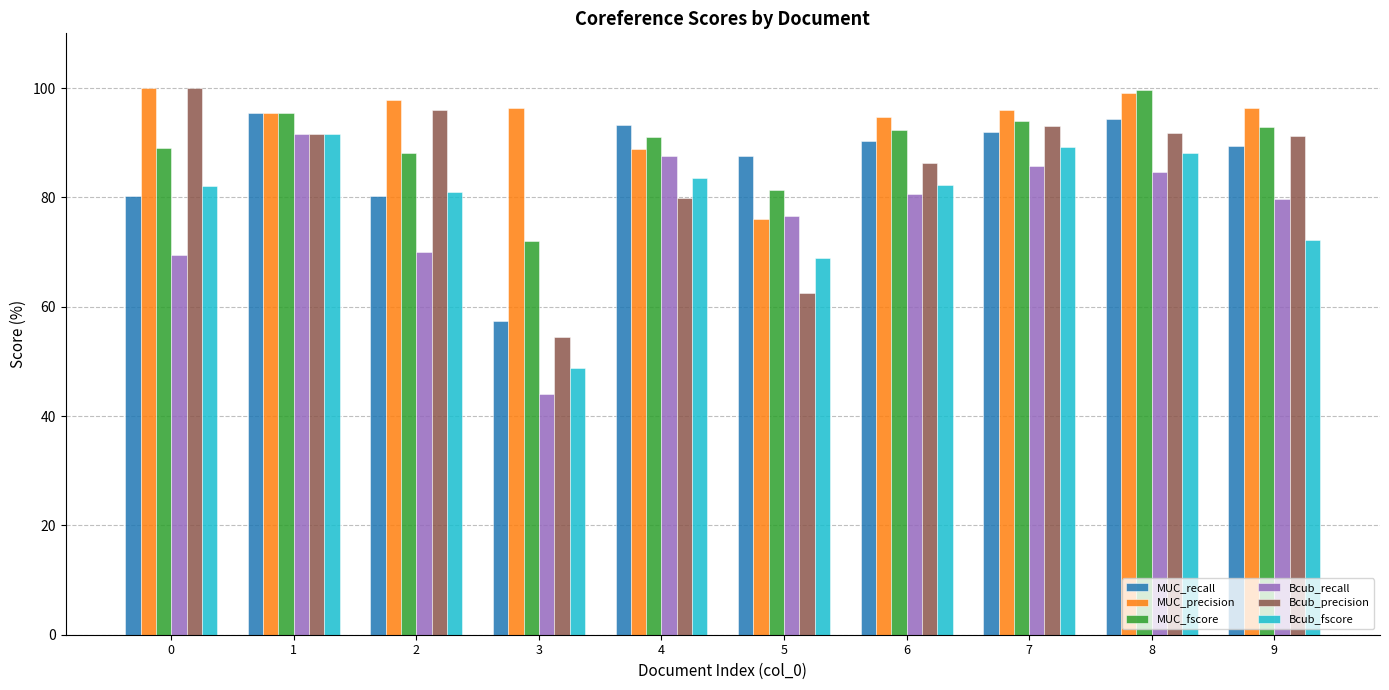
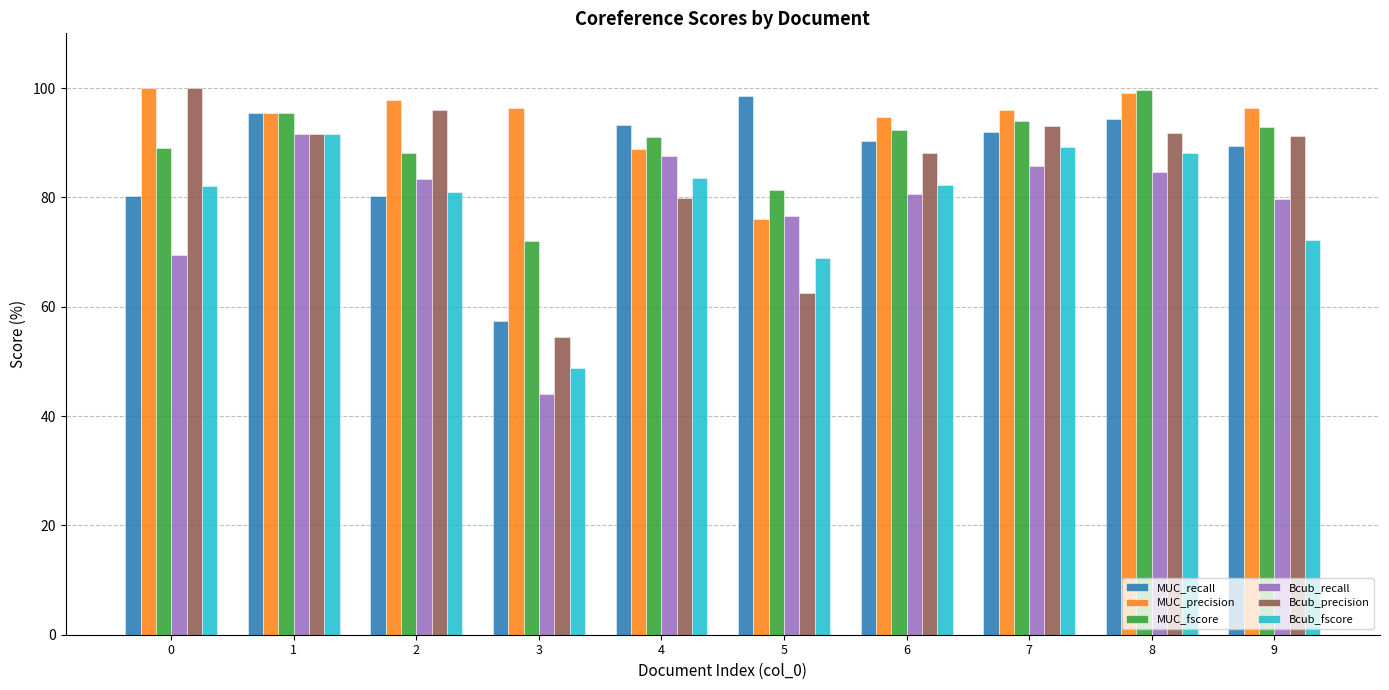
  {
    "MUC_recall": {
      "0": 80,
      "1": 95,
      "2": 80,
      "3": 57,
      "4": 93,
-     "5": 88,
+     "5": 99,
      "6": 90,
      "7": 92,
      "8": 94,
      "9": 89
    },
    "MUC_precision": {
      "0": 100,
      "1": 95,
      "2": 98,
      "3": 96,
      "4": 89,
      "5": 76,
      "6": 95,
      "7": 96,
      "8": 99,
      "9": 96
    },
    "MUC_fscore": {
      "0": 89,
      "1": 95,
      "2": 88,
      "3": 72,
      "4": 91,
      "5": 81,
      "6": 92,
      "7": 94,
      "8": 100,
      "9": 93
    },
    "Bcub_recall": {
      "0": 70,
      "1": 92,
-     "2": 70,
+     "2": 83,
      "3": 44,
      "4": 88,
      "5": 77,
      "6": 81,
      "7": 86,
      "8": 85,
      "9": 80
    },
    "Bcub_precision": {
      "0": 100,
      "1": 92,
      "2": 96,
      "3": 55,
      "4": 80,
      "5": 63,
-     "6": 86,
+     "6": 88,
      "7": 93,
      "8": 92,
      "9": 91
    },
    "Bcub_fscore": {
      "0": 82,
      "1": 92,
      "2": 81,
      "3": 49,
      "4": 84,
      "5": 69,
      "6": 82,
      "7": 89,
      "8": 88,
      "9": 72
    }
  }
